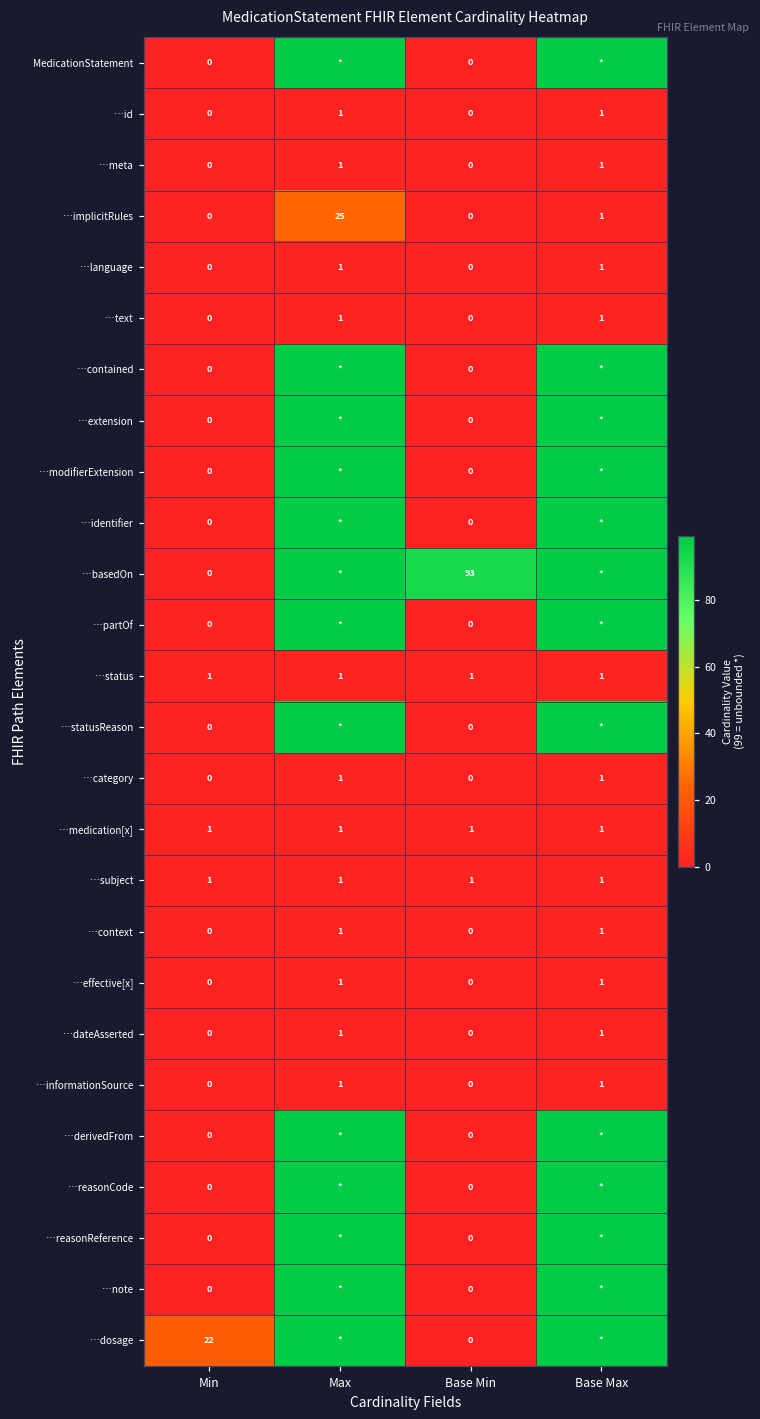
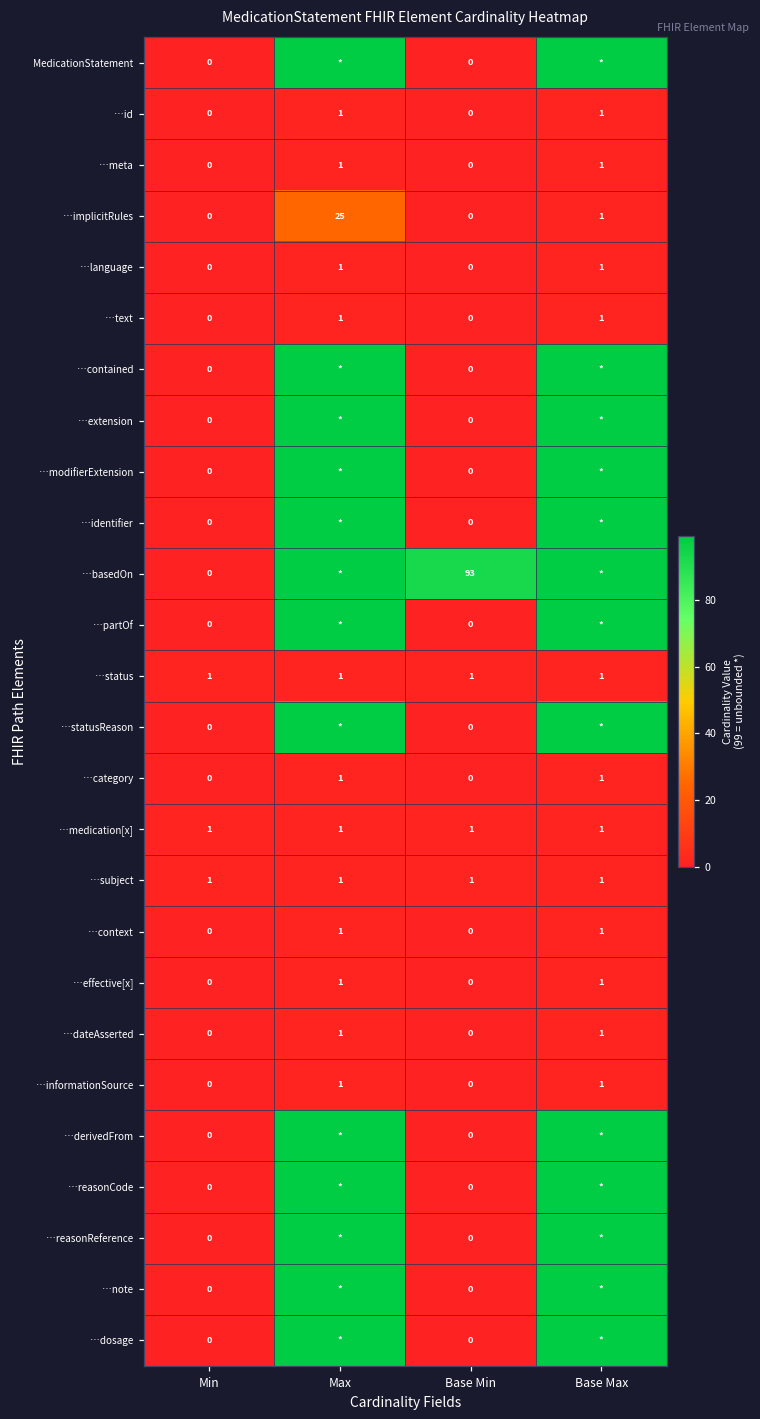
  {
    "MedicationStatement": {
      "Min": 0,
      "Base Min": 0
    },
    "…id": {
      "Min": 0,
      "Max": 1,
      "Base Min": 0,
      "Base Max": 1
    },
    "…meta": {
      "Min": 0,
      "Max": 1,
      "Base Min": 0,
      "Base Max": 1
    },
    "…implicitRules": {
      "Min": 0,
      "Max": 25,
      "Base Min": 0,
      "Base Max": 1
    },
    "…language": {
      "Min": 0,
      "Max": 1,
      "Base Min": 0,
      "Base Max": 1
    },
    "…text": {
      "Min": 0,
      "Max": 1,
      "Base Min": 0,
      "Base Max": 1
    },
    "…contained": {
      "Min": 0,
      "Base Min": 0
    },
    "…extension": {
      "Min": 0,
      "Base Min": 0
    },
    "…modifierExtension": {
      "Min": 0,
      "Base Min": 0
    },
    "…identifier": {
      "Min": 0,
      "Base Min": 0
    },
    "…basedOn": {
      "Min": 0,
      "Base Min": 93
    },
    "…partOf": {
      "Min": 0,
      "Base Min": 0
    },
    "…status": {
      "Min": 1,
      "Max": 1,
      "Base Min": 1,
      "Base Max": 1
    },
    "…statusReason": {
      "Min": 0,
      "Base Min": 0
    },
    "…category": {
      "Min": 0,
      "Max": 1,
      "Base Min": 0,
      "Base Max": 1
    },
    "…medication[x]": {
      "Min": 1,
      "Max": 1,
      "Base Min": 1,
      "Base Max": 1
    },
    "…subject": {
      "Min": 1,
      "Max": 1,
      "Base Min": 1,
      "Base Max": 1
    },
    "…context": {
      "Min": 0,
      "Max": 1,
      "Base Min": 0,
      "Base Max": 1
    },
    "…effective[x]": {
      "Min": 0,
      "Max": 1,
      "Base Min": 0,
      "Base Max": 1
    },
    "…dateAsserted": {
      "Min": 0,
      "Max": 1,
      "Base Min": 0,
      "Base Max": 1
    },
    "…informationSource": {
      "Min": 0,
      "Max": 1,
      "Base Min": 0,
      "Base Max": 1
    },
    "…derivedFrom": {
      "Min": 0,
      "Base Min": 0
    },
    "…reasonCode": {
      "Min": 0,
      "Base Min": 0
    },
    "…reasonReference": {
      "Min": 0,
      "Base Min": 0
    },
    "…note": {
      "Min": 0,
      "Base Min": 0
    },
    "…dosage": {
-     "Min": 22,
+     "Min": 0,
      "Base Min": 0
    }
  }
